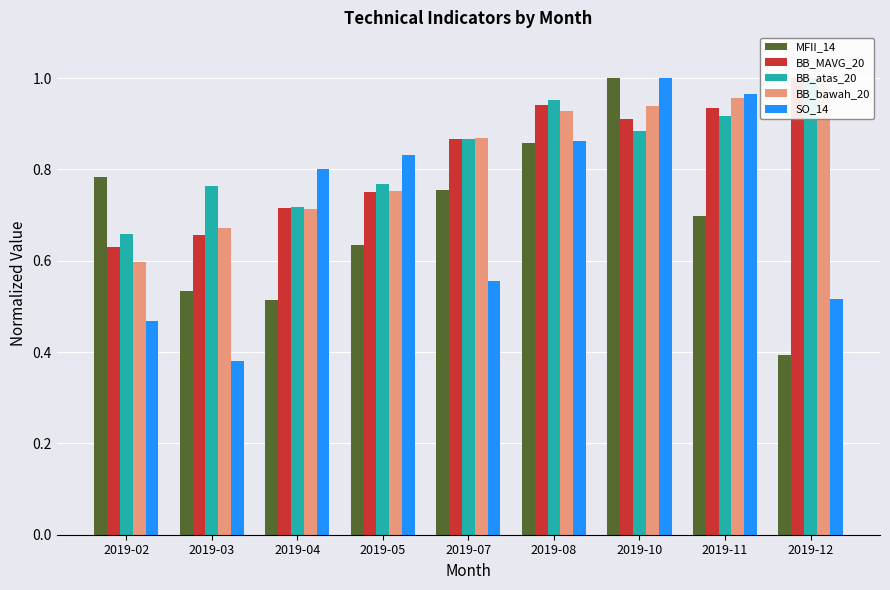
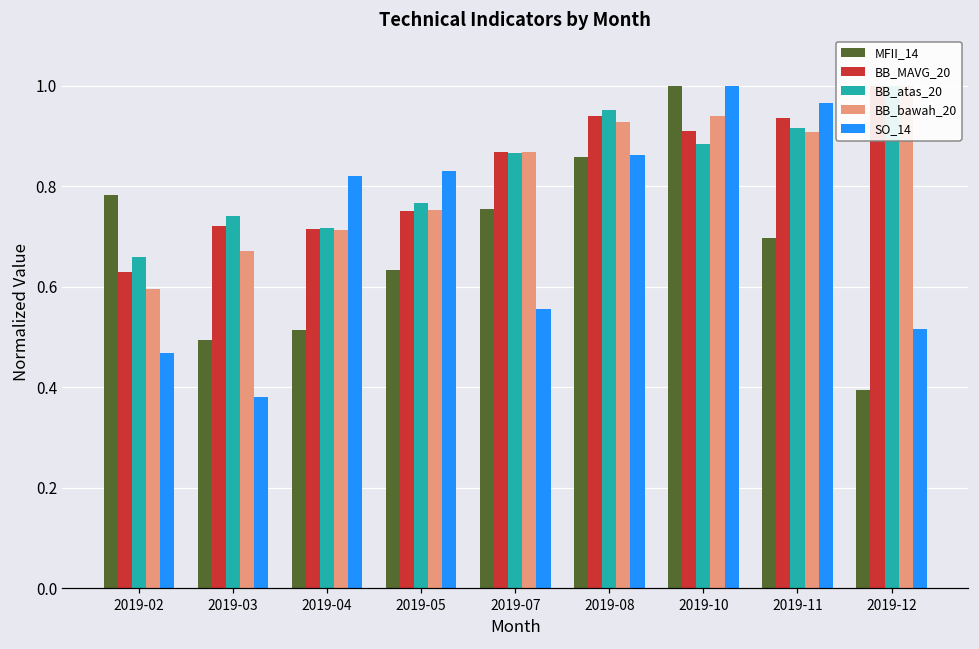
  {
    "MFII_14": {
      "2019-02": 0.78,
-     "2019-03": 0.53,
+     "2019-03": 0.49,
      "2019-04": 0.51,
      "2019-05": 0.63,
      "2019-07": 0.76,
      "2019-08": 0.86,
      "2019-10": 1.00,
      "2019-11": 0.70,
      "2019-12": 0.39
    },
    "BB_MAVG_20": {
      "2019-02": 0.63,
-     "2019-03": 0.66,
+     "2019-03": 0.72,
      "2019-04": 0.72,
      "2019-05": 0.75,
      "2019-07": 0.87,
      "2019-08": 0.94,
      "2019-10": 0.91,
      "2019-11": 0.94
    },
    "BB_atas_20": {
      "2019-02": 0.66,
-     "2019-03": 0.76,
+     "2019-03": 0.74,
      "2019-04": 0.72,
      "2019-05": 0.77,
      "2019-07": 0.87,
      "2019-08": 0.95,
      "2019-10": 0.88,
      "2019-11": 0.92
    },
    "BB_bawah_20": {
      "2019-02": 0.60,
      "2019-03": 0.67,
      "2019-04": 0.71,
      "2019-05": 0.75,
      "2019-07": 0.87,
      "2019-08": 0.93,
      "2019-10": 0.94,
-     "2019-11": 0.96
+     "2019-11": 0.91
    },
    "SO_14": {
      "2019-02": 0.47,
      "2019-03": 0.38,
-     "2019-04": 0.80,
+     "2019-04": 0.82,
      "2019-05": 0.83,
      "2019-07": 0.56,
      "2019-08": 0.86,
      "2019-10": 1.00,
      "2019-11": 0.97,
      "2019-12": 0.52
    }
  }
